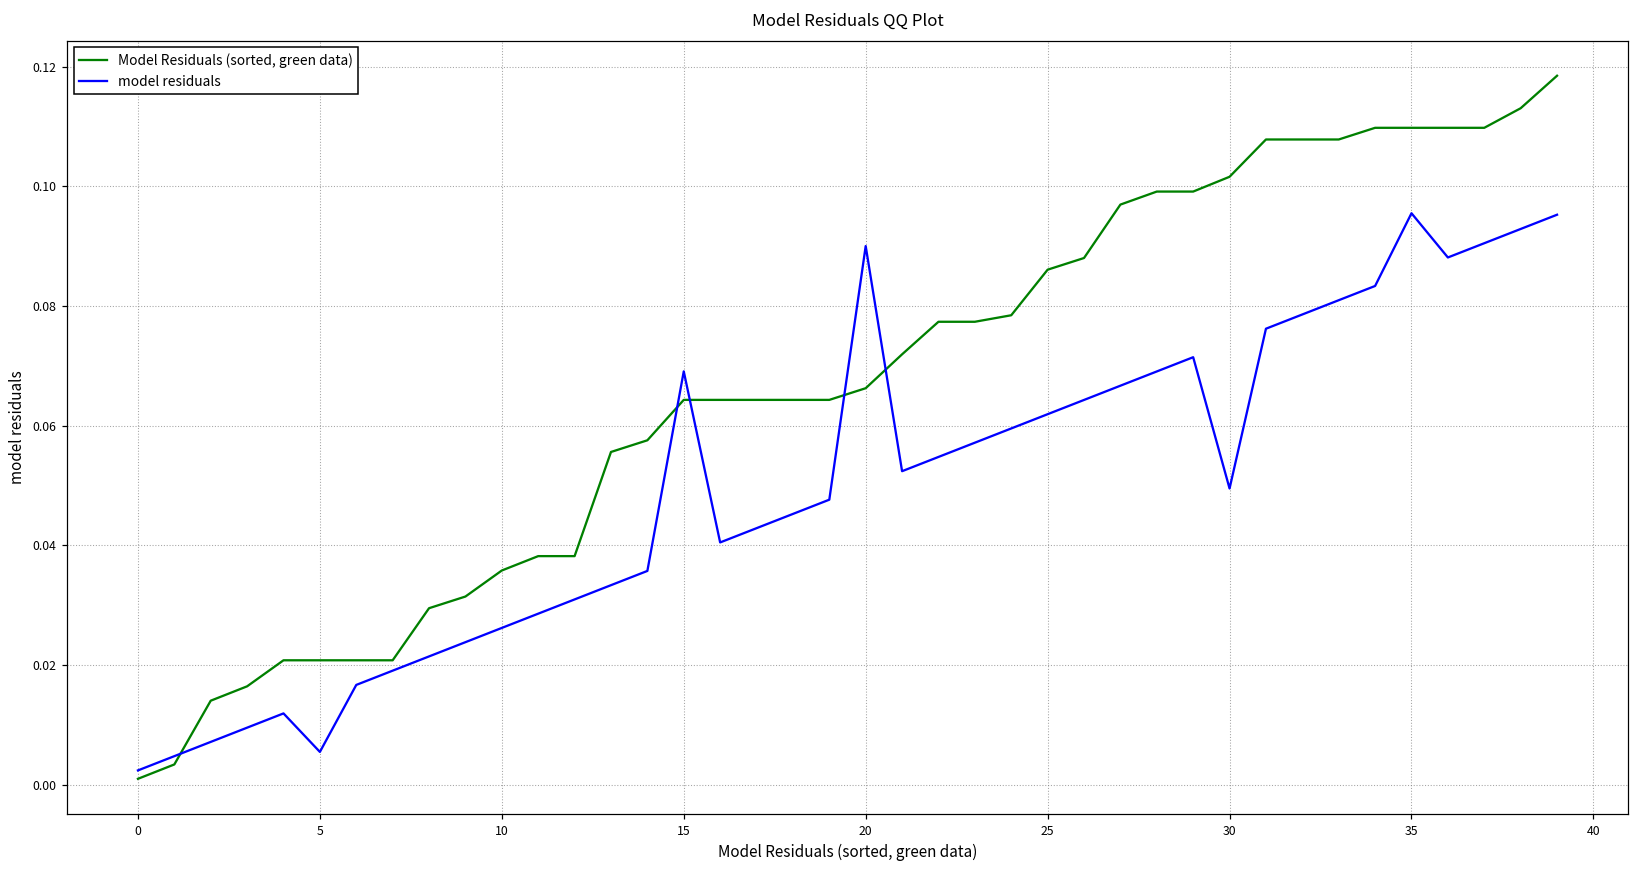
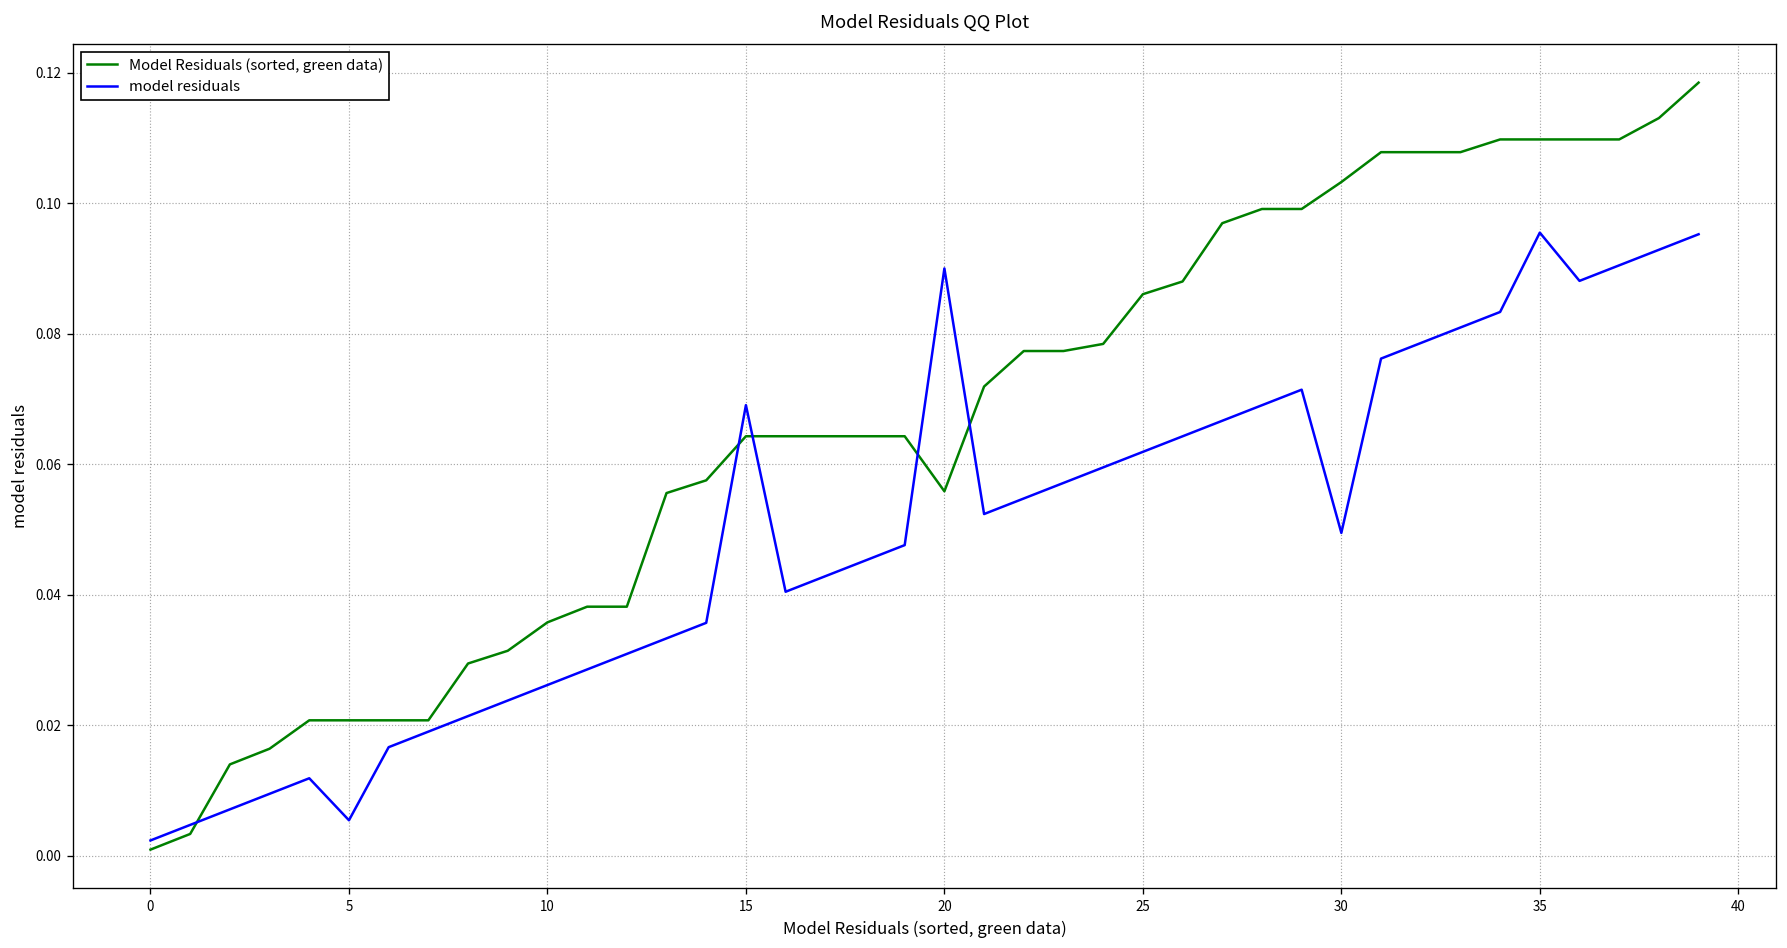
  {
    "Model Residuals (sorted, green data)": {
      "0": 0.001,
      "5": 0.021,
      "10": 0.036,
      "15": 0.064,
-     "20": 0.066,
+     "20": 0.056,
      "25": 0.086,
-     "30": 0.102,
+     "30": 0.103,
      "35": 0.110
    },
    "model residuals": {
      "0": 0.002,
      "5": 0.005,
      "10": 0.026,
      "15": 0.069,
      "20": 0.090,
      "25": 0.062,
      "30": 0.049,
      "35": 0.095
    }
  }
